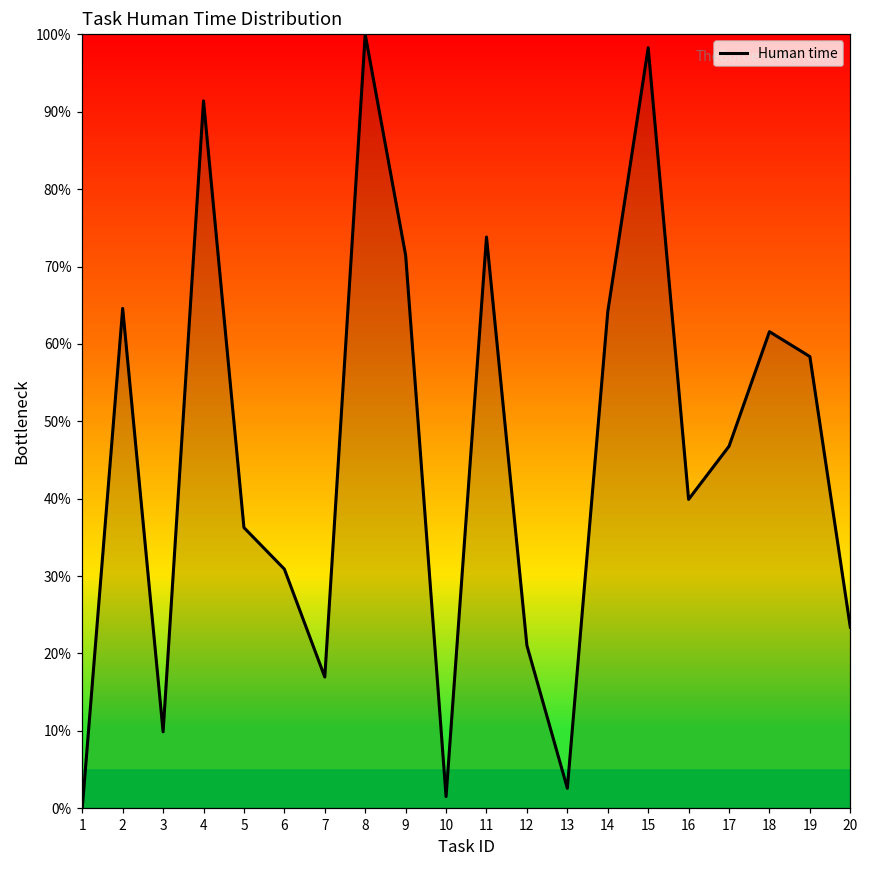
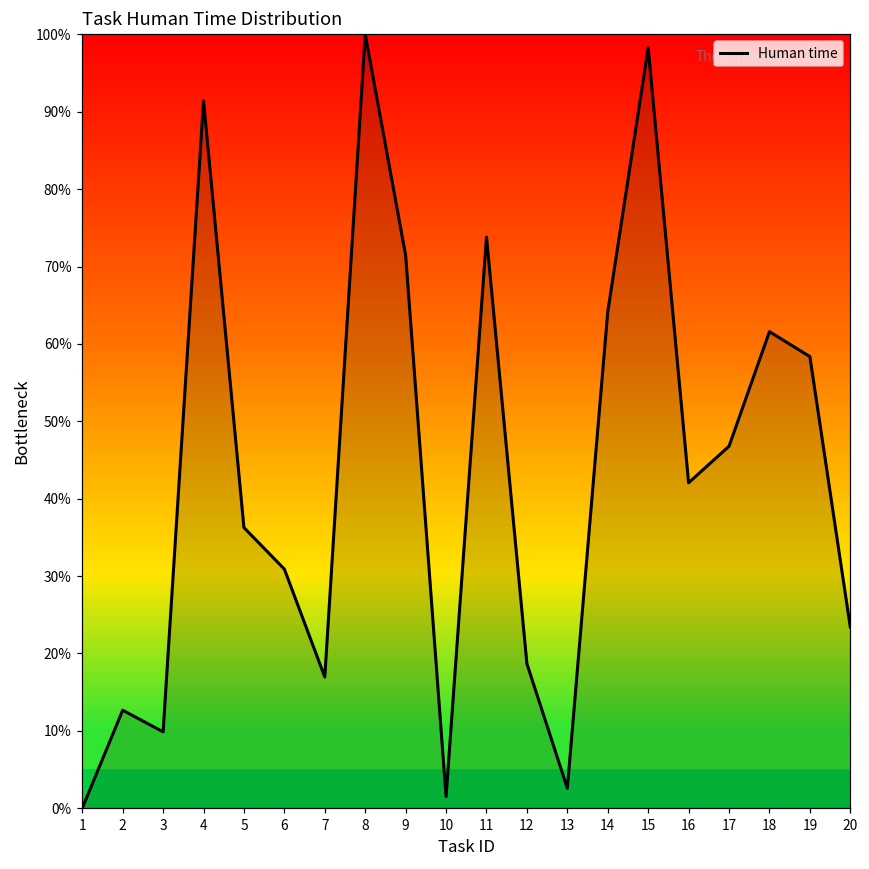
  {
-   "2": "65%",
+   "2": "13%",
    "3": "10%",
    "4": "91%",
    "5": "36%",
    "6": "31%",
    "7": "17%",
    "8": "100%",
    "9": "71%",
    "11": "74%",
-   "12": "21%",
+   "12": "19%",
    "14": "64%",
    "15": "98%",
-   "16": "40%",
+   "16": "42%",
    "17": "47%",
    "18": "62%",
    "19": "58%",
    "20": "23%"
  }
